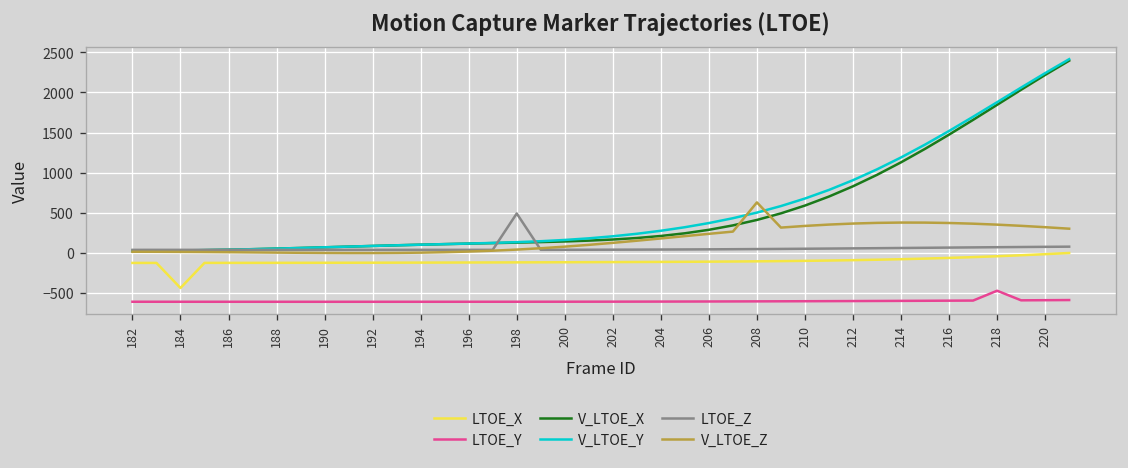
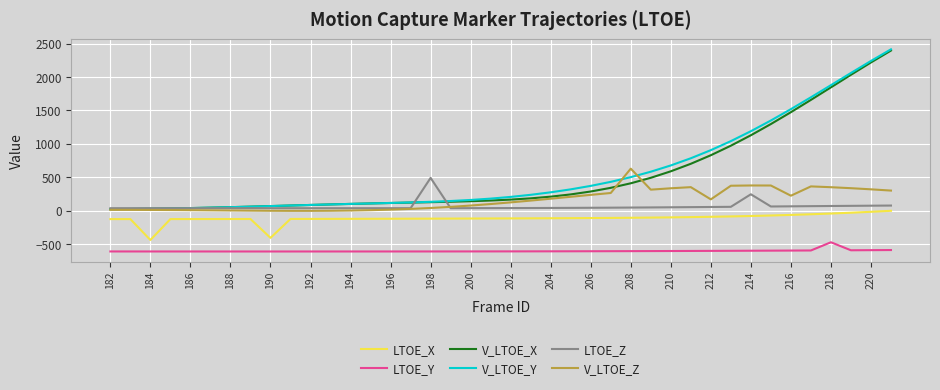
  {
    "LTOE_X": {
      "182": -100,
      "184": -400,
      "186": -100,
      "188": -100,
-     "190": -100,
+     "190": -400,
      "192": -100,
      "194": -100,
      "196": -100,
      "198": -100,
      "200": -100,
      "202": -100,
      "204": -100,
      "206": -100,
      "208": -100,
      "210": -100,
      "212": -100,
      "214": -100,
      "216": -100,
      "218": 0,
      "220": 0
    },
    "LTOE_Y": {
      "182": -600,
      "184": -600,
      "186": -600,
      "188": -600,
      "190": -600,
      "192": -600,
      "194": -600,
      "196": -600,
      "198": -600,
      "200": -600,
      "202": -600,
      "204": -600,
      "206": -600,
      "208": -600,
      "210": -600,
      "212": -600,
      "214": -600,
      "216": -600,
      "218": -500,
      "220": -600
    },
    "V_LTOE_X": {
      "202": 200,
      "206": 300,
      "208": 400,
      "210": 600,
      "212": 800,
      "214": 1100,
      "216": 1500
    },
    "V_LTOE_Y": {
      "202": 200,
      "204": 300,
      "206": 400,
      "208": 500,
      "210": 700,
      "212": 900,
      "214": 1200,
      "216": 1500
    },
    "LTOE_Z": {
      "192": 0,
      "198": 500,
      "200": 0,
      "202": 0,
      "204": 0,
      "206": 0,
      "208": 0,
      "210": 0,
      "212": 100,
-     "214": 100,
+     "214": 200,
      "216": 100,
      "218": 100,
      "220": 100
    },
    "V_LTOE_Z": {
      "190": 0,
      "192": 0,
      "198": 0,
      "200": 100,
      "202": 100,
      "206": 200,
      "208": 600,
      "210": 300,
-     "212": 400,
+     "212": 200,
      "214": 400,
-     "216": 400,
+     "216": 200,
      "218": 300,
      "220": 300
    }
  }
